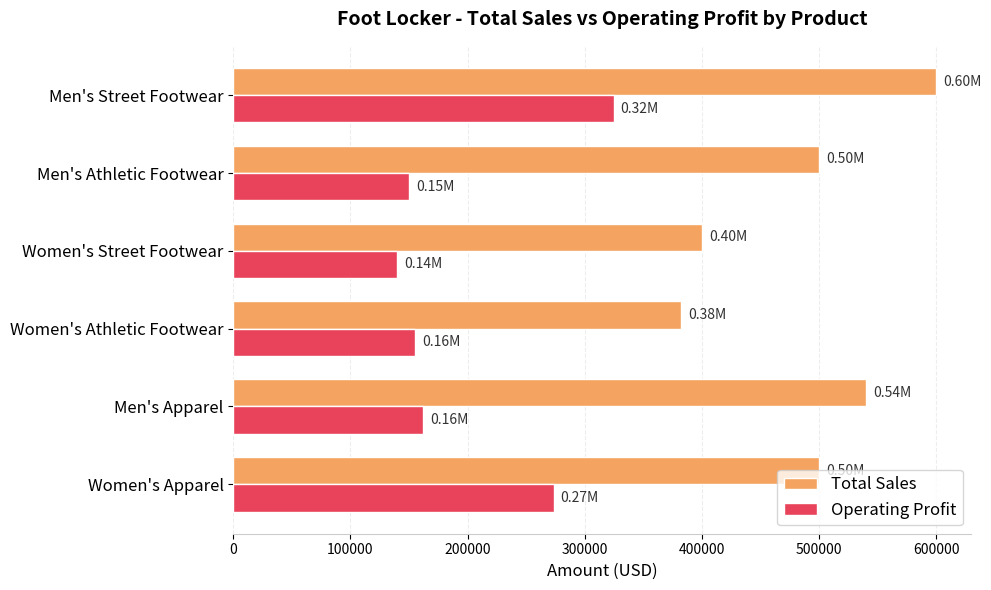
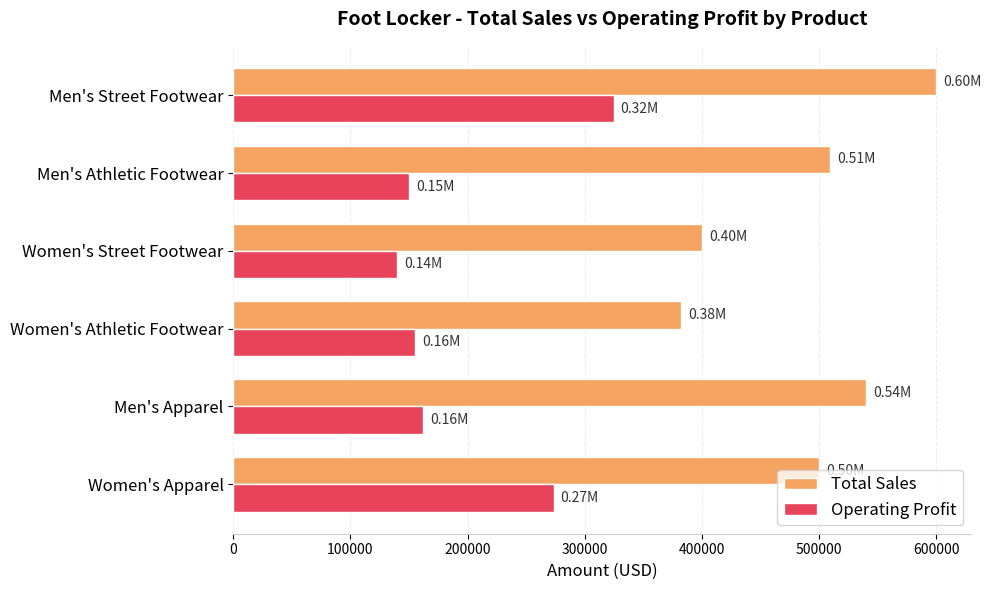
  {
    "Total Sales": {
      "Men's Street Footwear": "0.60M",
-     "Men's Athletic Footwear": "0.50M",
+     "Men's Athletic Footwear": "0.51M",
      "Women's Street Footwear": "0.40M",
      "Women's Athletic Footwear": "0.38M",
      "Men's Apparel": "0.54M"
    },
    "Operating Profit": {
      "Men's Street Footwear": "0.32M",
      "Men's Athletic Footwear": "0.15M",
      "Women's Street Footwear": "0.14M",
      "Women's Athletic Footwear": "0.16M",
      "Men's Apparel": "0.16M",
      "Women's Apparel": "0.27M"
    }
  }
